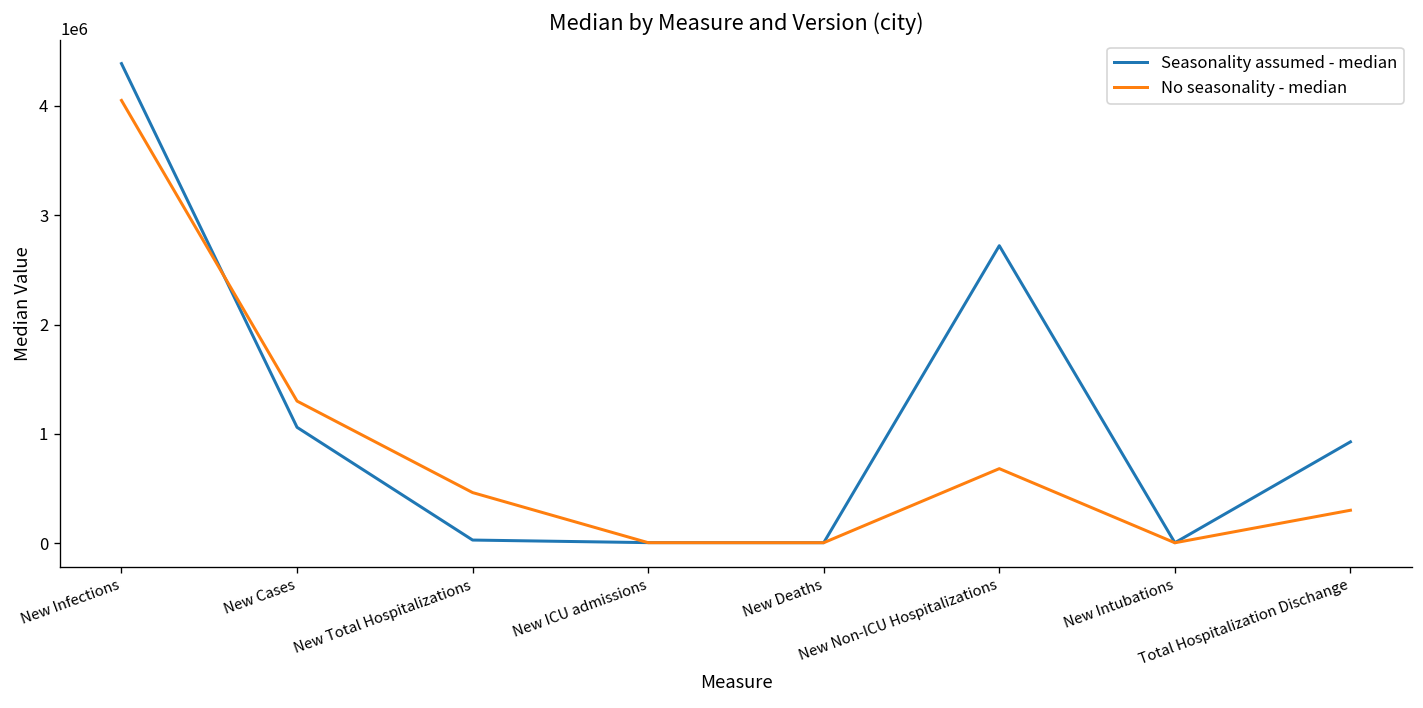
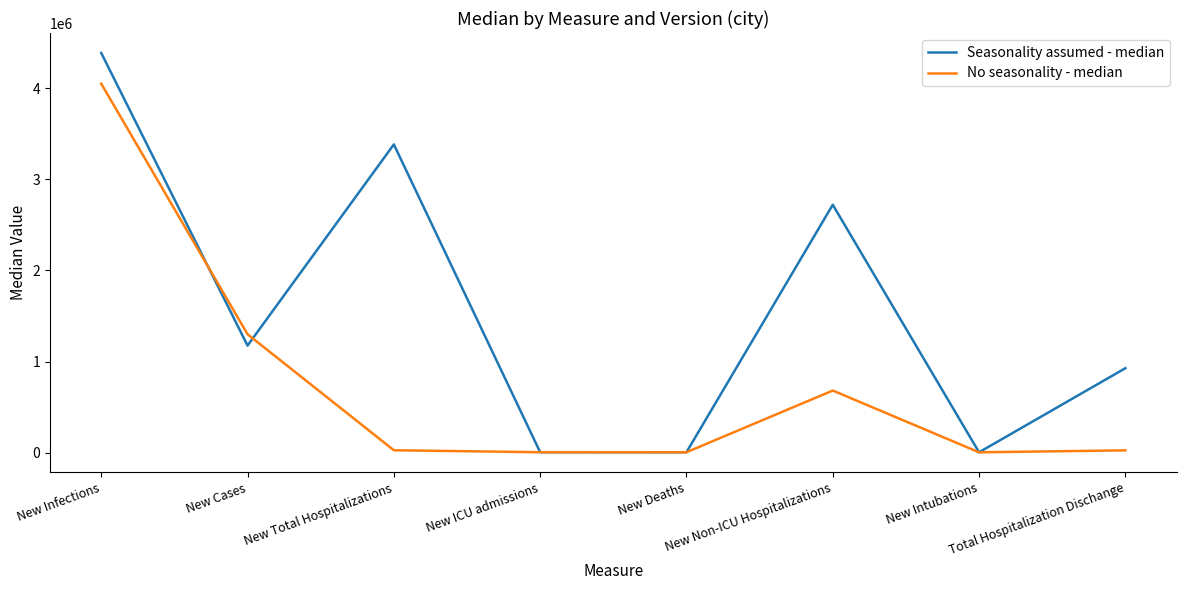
  {
    "Seasonality assumed - median": {
      "New Infections": 4400000,
-     "New Cases": 1100000,
-     "New Total Hospitalizations": 0,
+     "New Cases": 1200000,
+     "New Total Hospitalizations": 3400000,
      "New Non-ICU Hospitalizations": 2700000,
      "Total Hospitalization Dischange": 900000
    },
    "No seasonality - median": {
      "New Infections": 4100000,
      "New Cases": 1300000,
-     "New Total Hospitalizations": 500000,
+     "New Total Hospitalizations": 0,
      "New Non-ICU Hospitalizations": 700000,
-     "Total Hospitalization Dischange": 300000
+     "Total Hospitalization Dischange": 0
    }
  }
